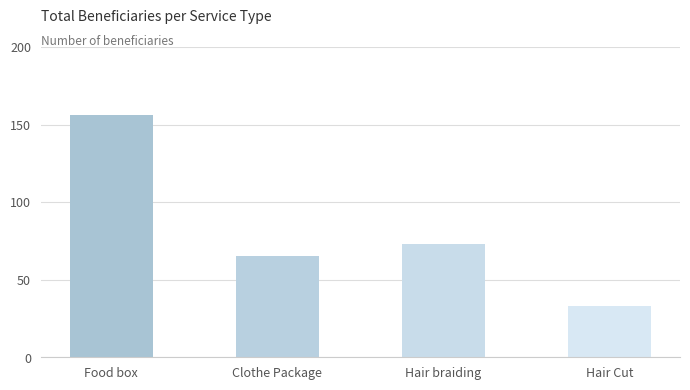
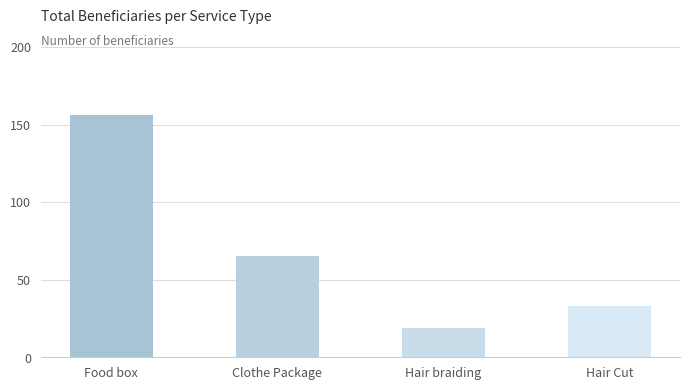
  {
    "Food box": 156,
    "Clothe Package": 65,
-   "Hair braiding": 73,
+   "Hair braiding": 19,
    "Hair Cut": 33
  }
